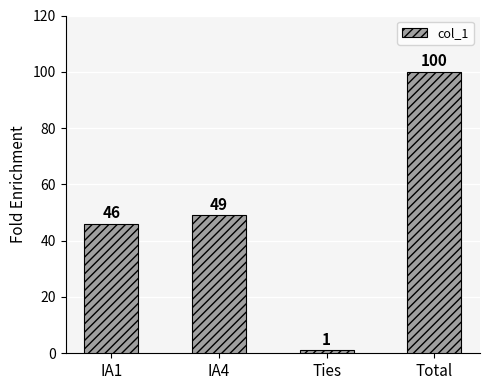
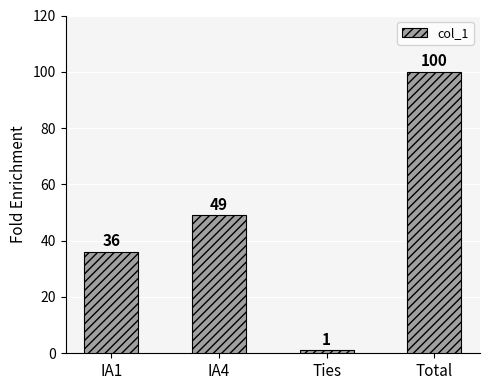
  {
-   "IA1": 46,
+   "IA1": 36,
    "IA4": 49,
    "Ties": 1,
    "Total": 100
  }
